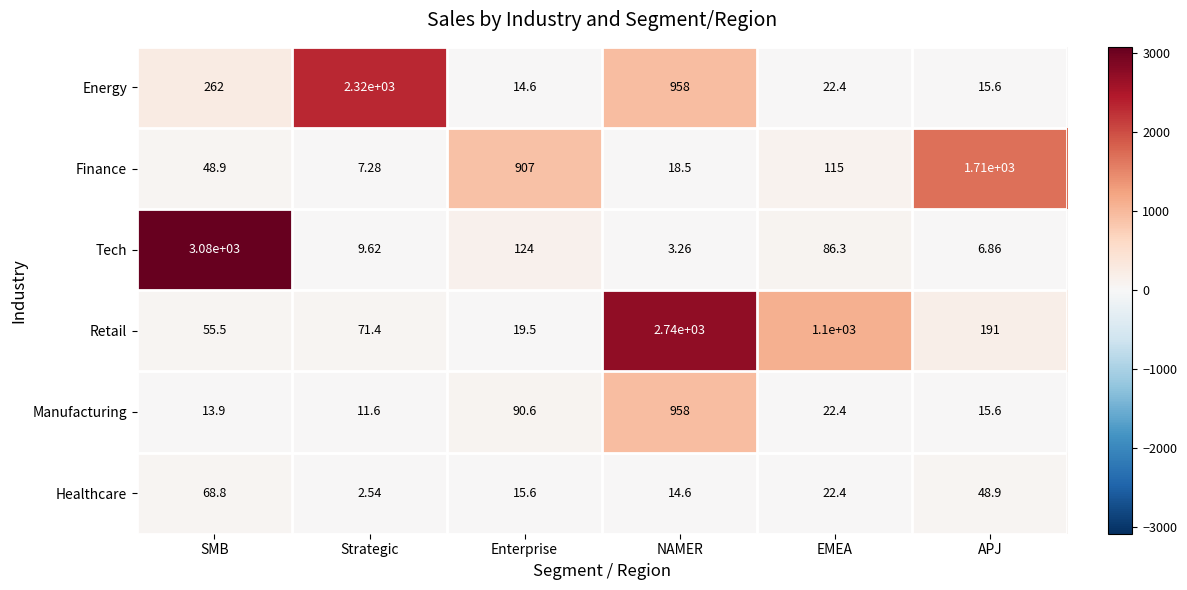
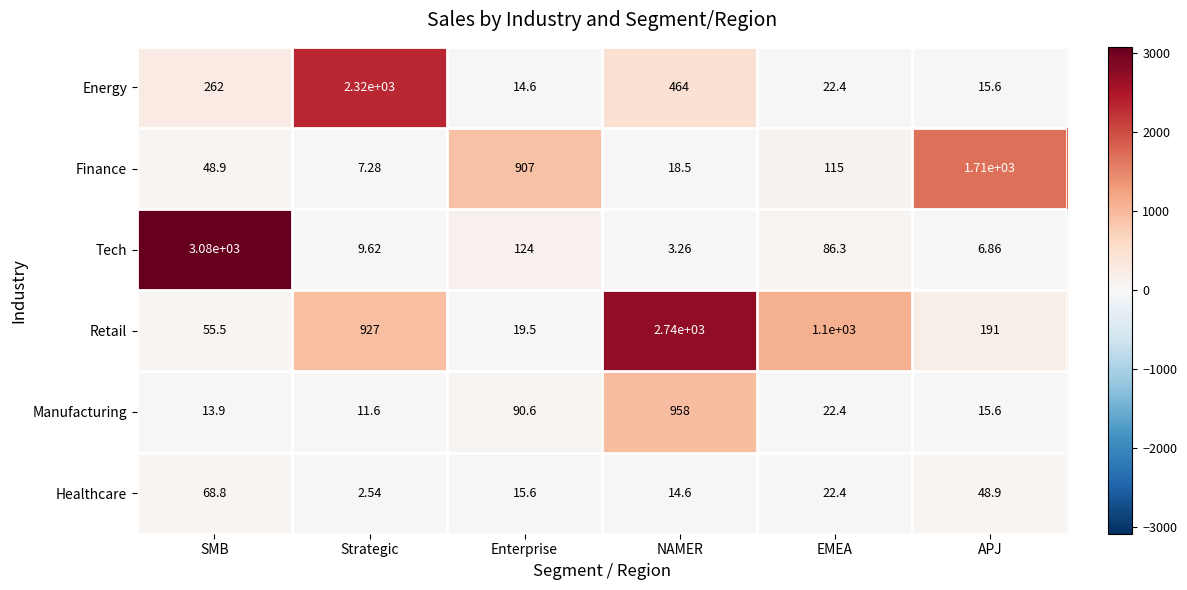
  {
    "Energy": {
      "SMB": "262",
      "Strategic": "2.32e+03",
      "Enterprise": "14.6",
-     "NAMER": "958",
+     "NAMER": "464",
      "EMEA": "22.4",
      "APJ": "15.6"
    },
    "Finance": {
      "SMB": "48.9",
      "Strategic": "7.28",
      "Enterprise": "907",
      "NAMER": "18.5",
      "EMEA": "115",
      "APJ": "1.71e+03"
    },
    "Tech": {
      "SMB": "3.08e+03",
      "Strategic": "9.62",
      "Enterprise": "124",
      "NAMER": "3.26",
      "EMEA": "86.3",
      "APJ": "6.86"
    },
    "Retail": {
      "SMB": "55.5",
-     "Strategic": "71.4",
+     "Strategic": "927",
      "Enterprise": "19.5",
      "NAMER": "2.74e+03",
      "EMEA": "1.1e+03",
      "APJ": "191"
    },
    "Manufacturing": {
      "SMB": "13.9",
      "Strategic": "11.6",
      "Enterprise": "90.6",
      "NAMER": "958",
      "EMEA": "22.4",
      "APJ": "15.6"
    },
    "Healthcare": {
      "SMB": "68.8",
      "Strategic": "2.54",
      "Enterprise": "15.6",
      "NAMER": "14.6",
      "EMEA": "22.4",
      "APJ": "48.9"
    }
  }
